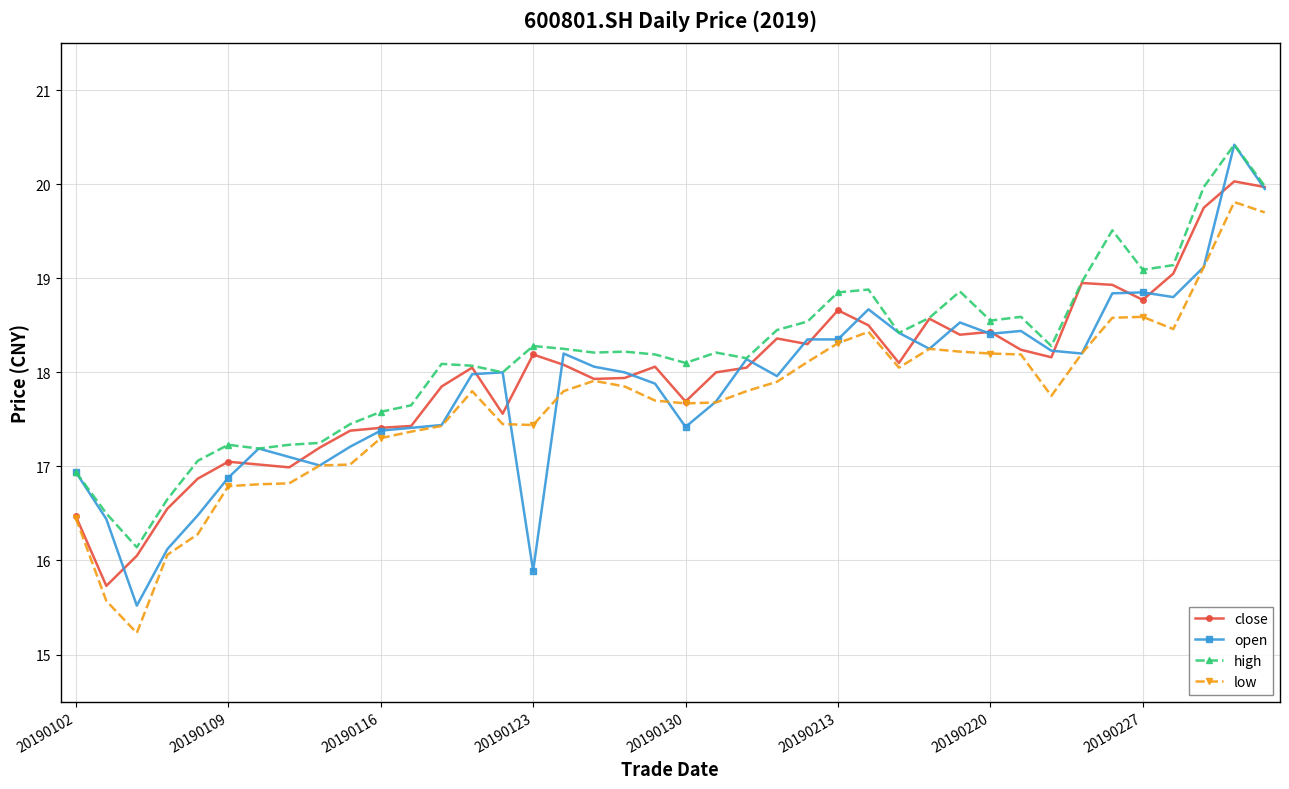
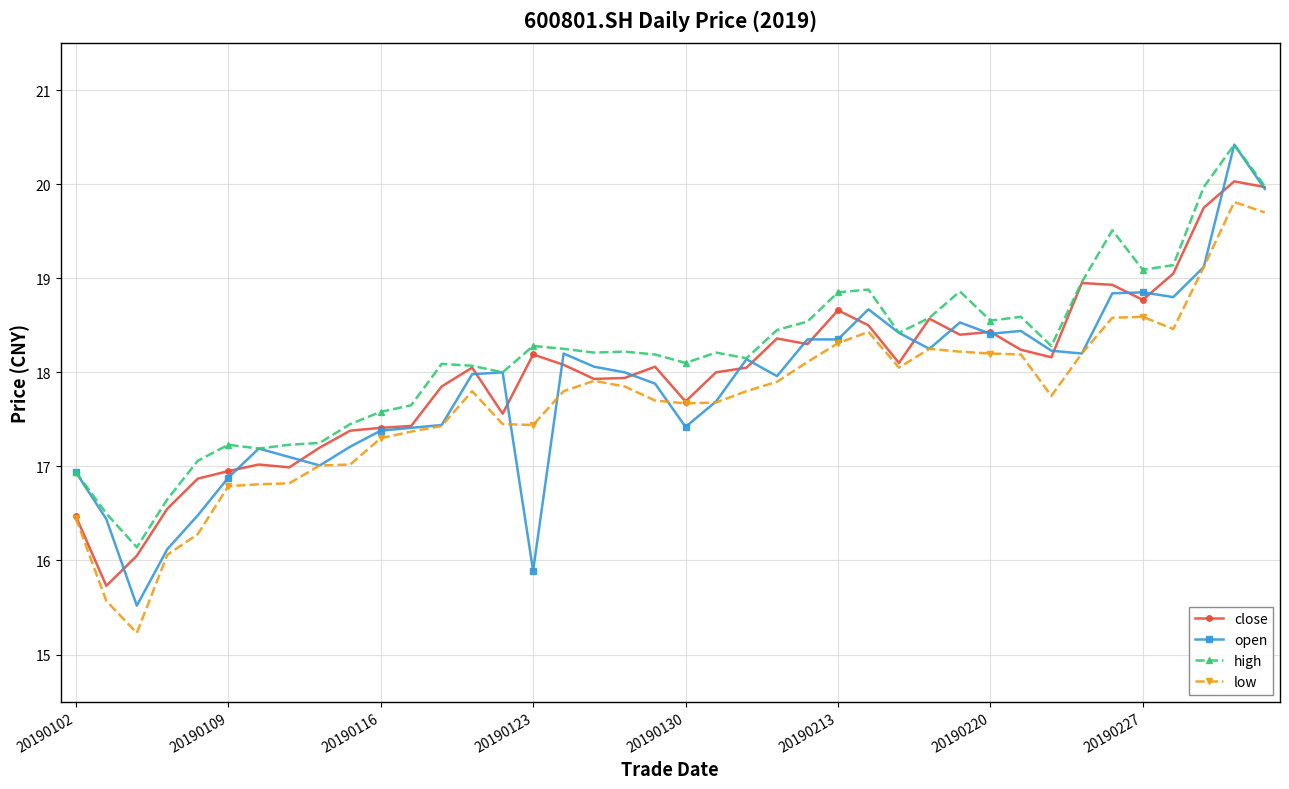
  {
    "close": {
-     "20190109": 17.1,
+     "20190109": 17.0,
      "20190116": 17.4,
      "20190123": 18.2,
      "20190213": 18.7,
      "20190227": 18.8
    },
    "open": {
      "20190109": 16.9,
      "20190116": 17.4,
      "20190123": 15.9,
      "20190130": 17.4,
      "20190213": 18.4,
      "20190227": 18.9
    },
    "high": {
      "20190109": 17.2,
      "20190116": 17.6,
      "20190123": 18.3,
      "20190130": 18.1,
      "20190213": 18.9,
      "20190220": 18.6,
      "20190227": 19.1
    },
    "low": {
      "20190109": 16.8,
      "20190116": 17.3,
      "20190123": 17.4,
      "20190213": 18.3,
      "20190220": 18.2,
      "20190227": 18.6
    }
  }
